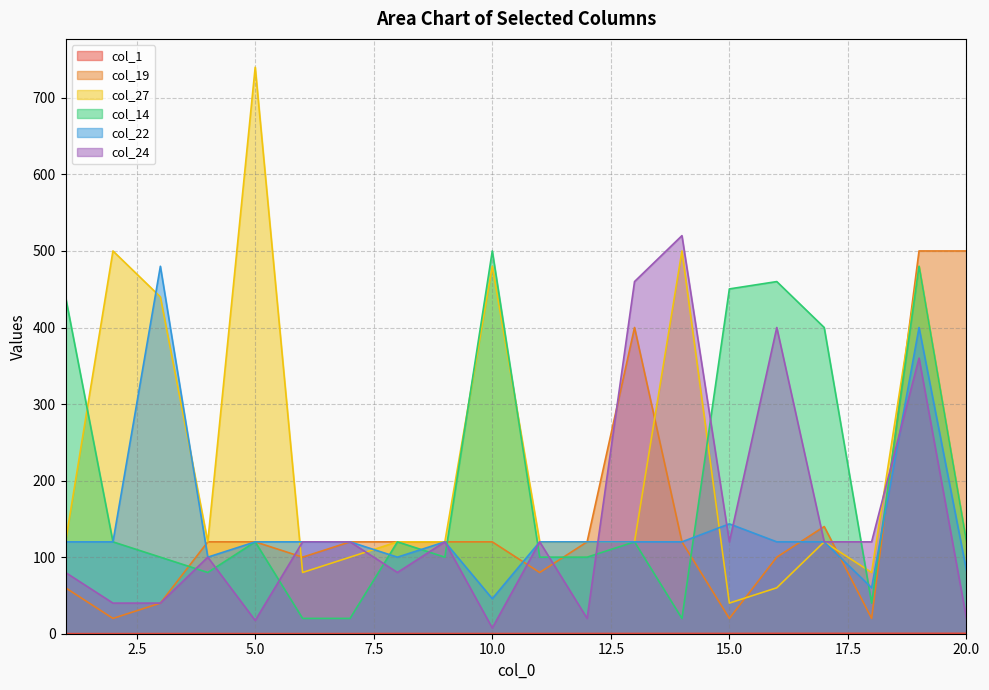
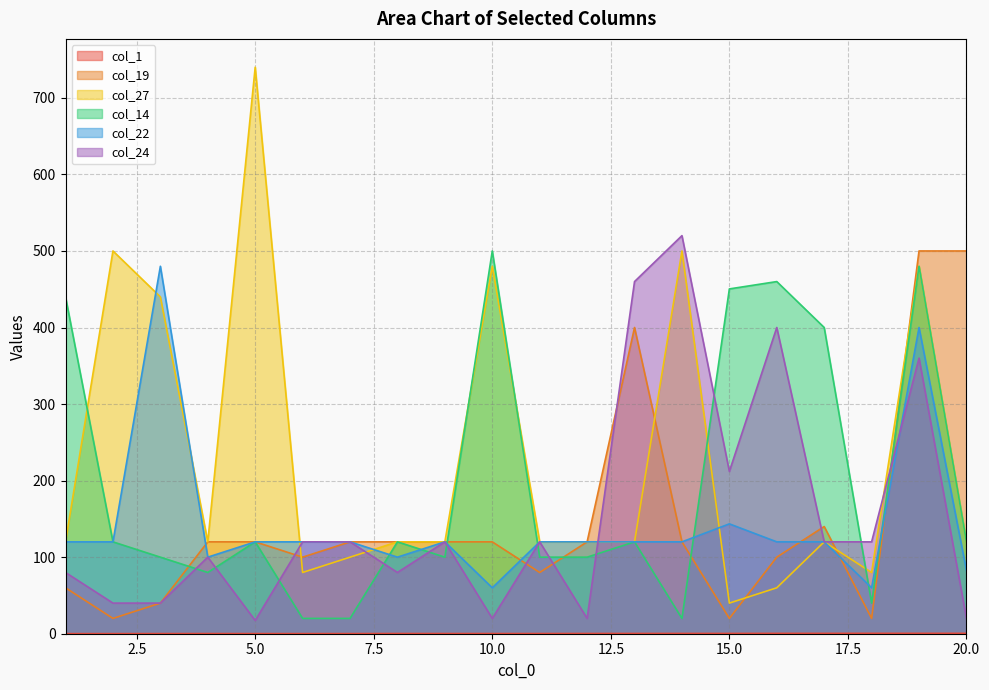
  {
    "col_14": {
      "10.0": 500,
      "15.0": 450
    },
    "col_22": {
-     "10.0": 50,
+     "10.0": 60,
      "15.0": 140,
      "20.0": 80
    },
    "col_24": {
      "5.0": 20,
-     "10.0": 10,
-     "15.0": 120,
+     "10.0": 20,
+     "15.0": 210,
      "20.0": 20
    }
  }
